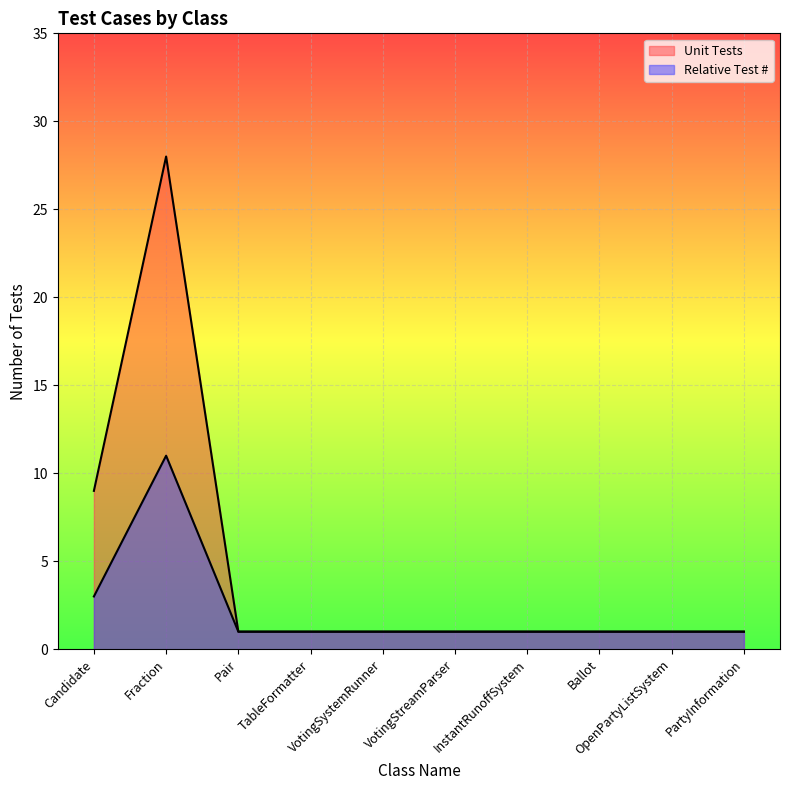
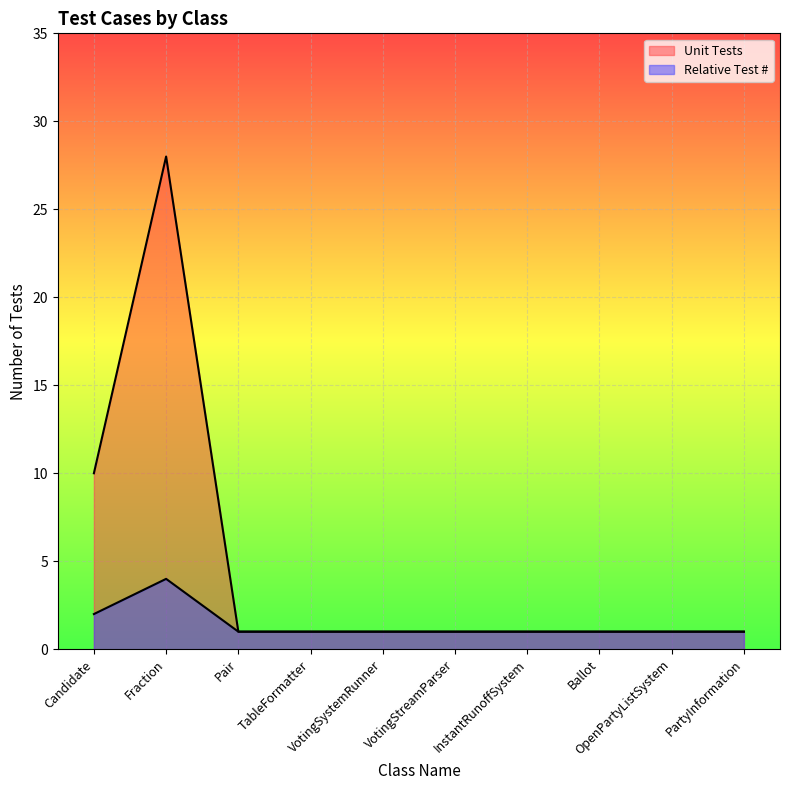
  {
    "Unit Tests": {
-     "Candidate": 9,
+     "Candidate": 10,
      "Fraction": 28
    },
    "Relative Test #": {
-     "Candidate": 3,
-     "Fraction": 11
+     "Candidate": 2,
+     "Fraction": 4
    }
  }
